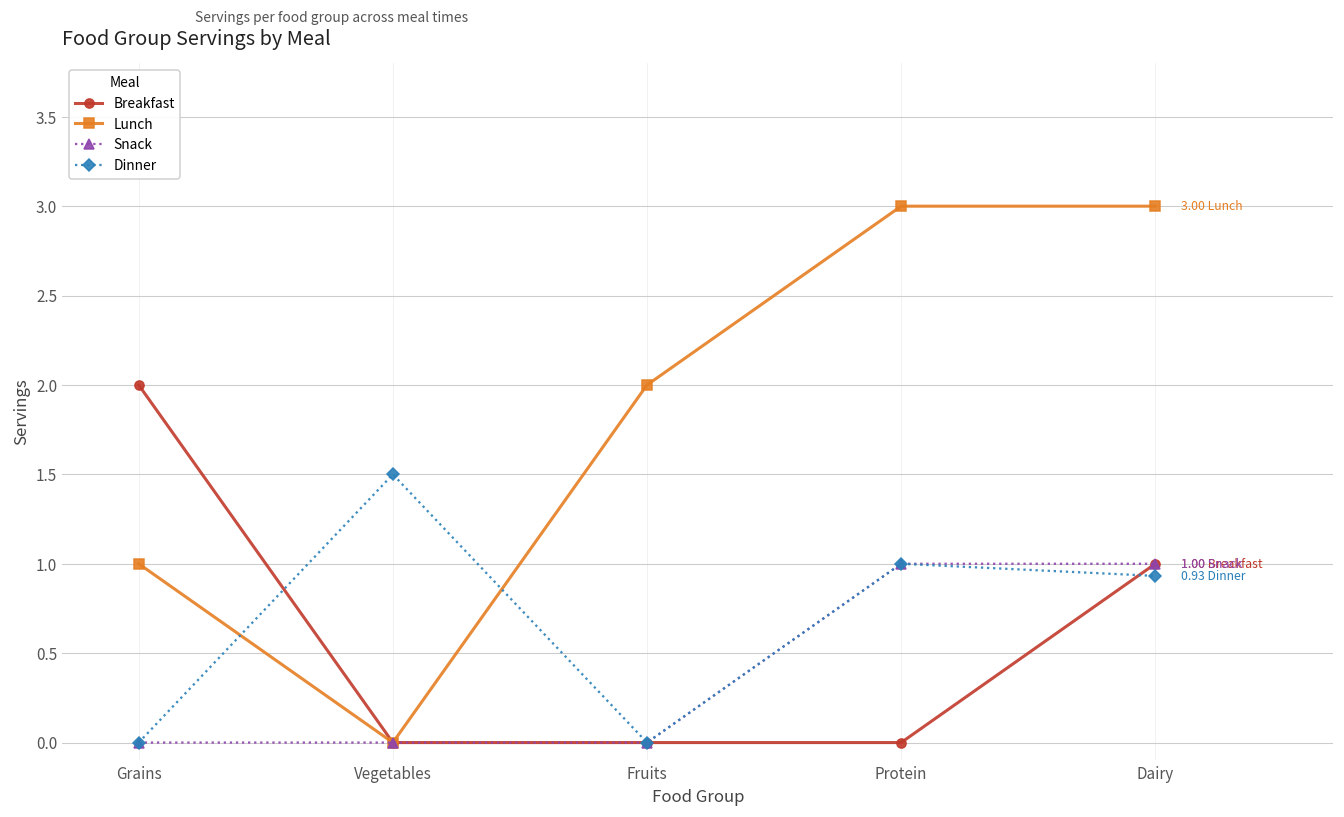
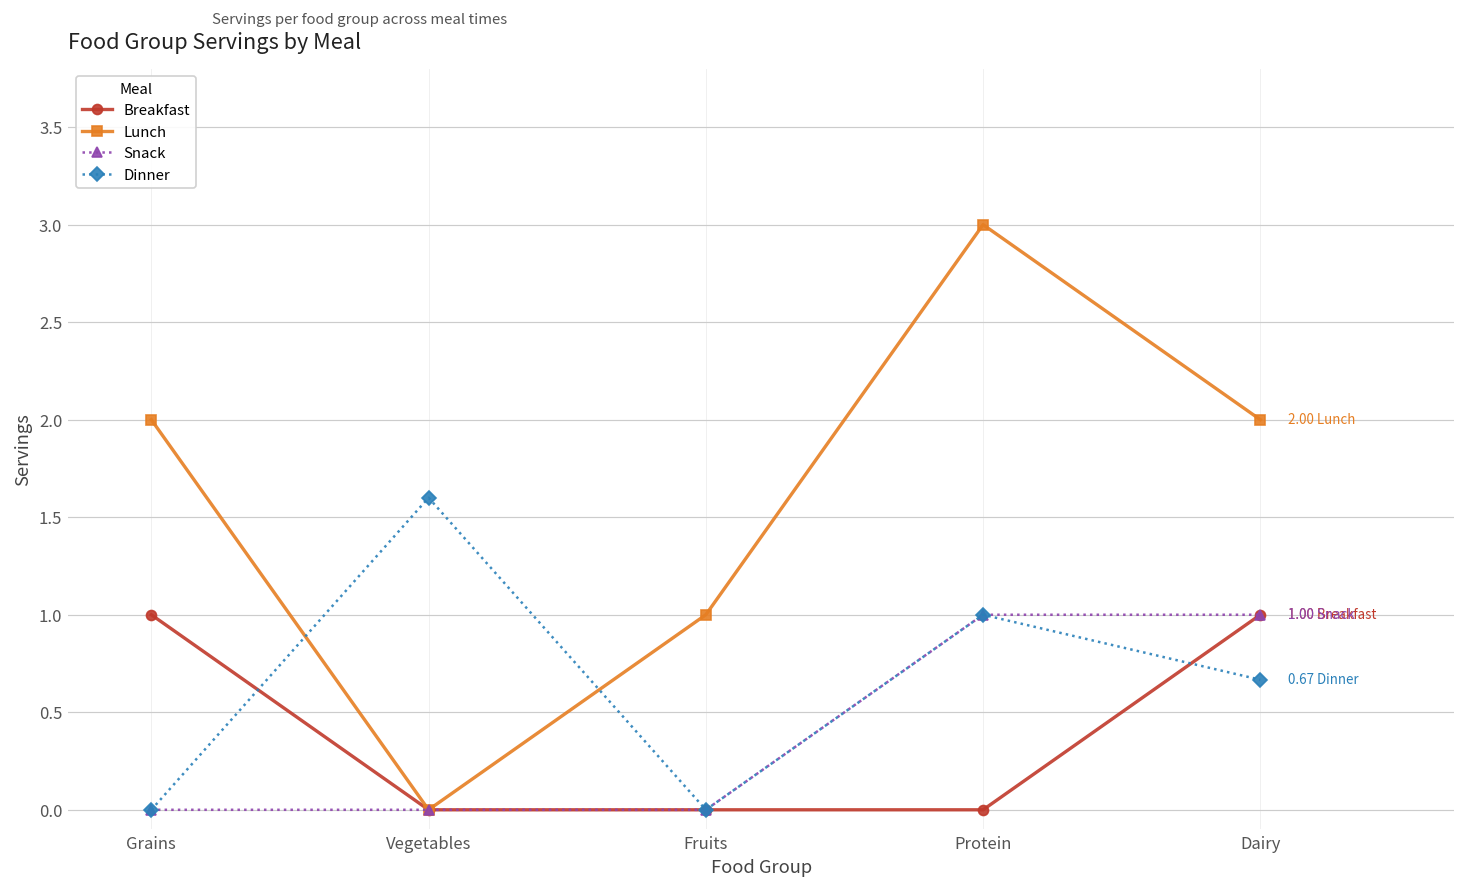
  {
    "Breakfast": {
-     "Grains": 2,
+     "Grains": 1,
      "Protein": 0
    },
    "Lunch": {
-     "Grains": 1,
-     "Fruits": 2,
-     "Dairy": 3.00
+     "Grains": 2,
+     "Fruits": 1,
+     "Dairy": 2.00
    },
    "Dinner": {
-     "Vegetables": 1.5,
-     "Dairy": 0.93
+     "Vegetables": 1.6,
+     "Dairy": 0.67
    }
  }
